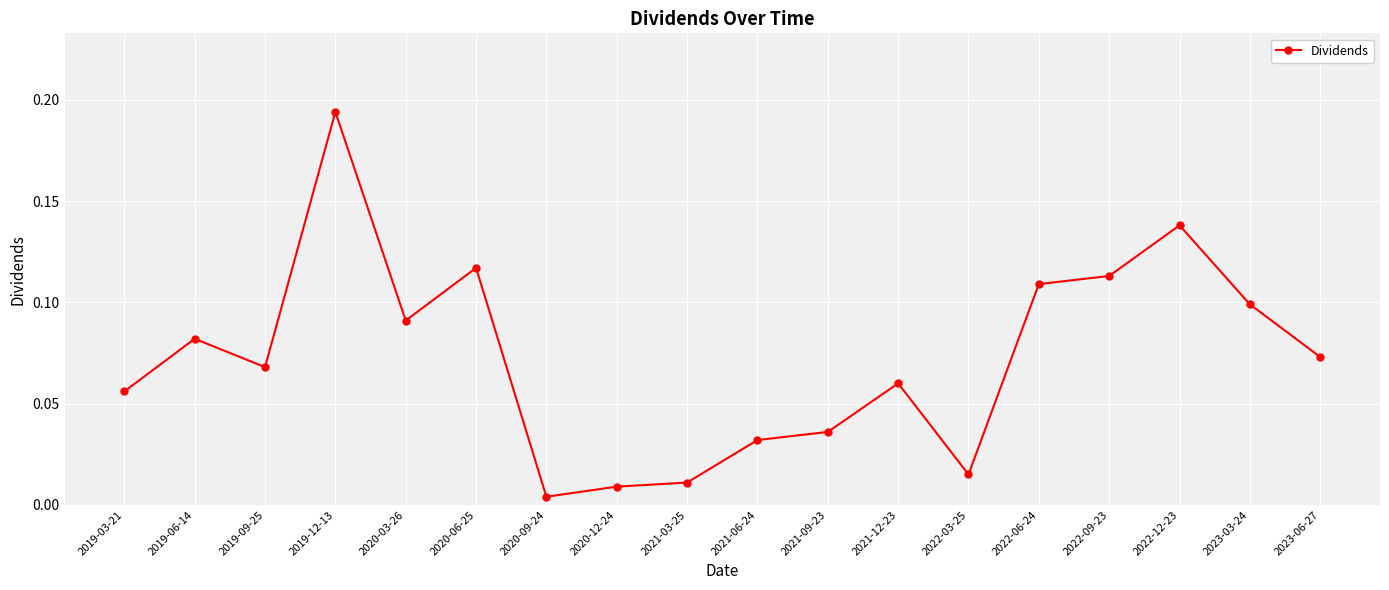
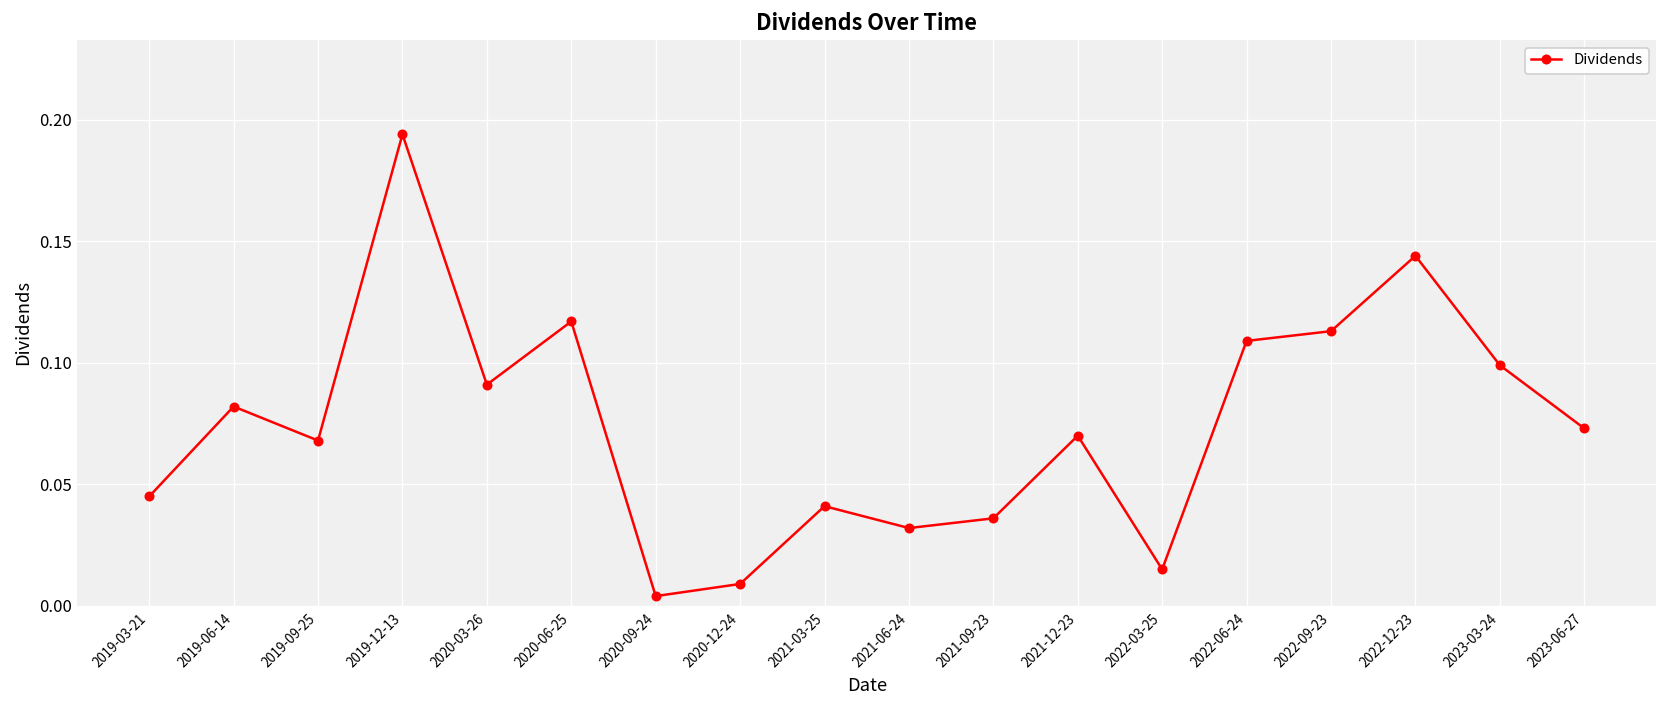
  {
-   "2019-03-21": 0.056,
+   "2019-03-21": 0.045,
    "2019-06-14": 0.082,
    "2019-09-25": 0.068,
    "2019-12-13": 0.194,
    "2020-03-26": 0.091,
    "2020-06-25": 0.117,
    "2020-09-24": 0.004,
    "2020-12-24": 0.009,
-   "2021-03-25": 0.011,
+   "2021-03-25": 0.041,
    "2021-06-24": 0.032,
    "2021-09-23": 0.036,
-   "2021-12-23": 0.06,
+   "2021-12-23": 0.07,
    "2022-03-25": 0.015,
    "2022-06-24": 0.109,
    "2022-09-23": 0.113,
-   "2022-12-23": 0.138,
+   "2022-12-23": 0.144,
    "2023-03-24": 0.099,
    "2023-06-27": 0.073
  }
